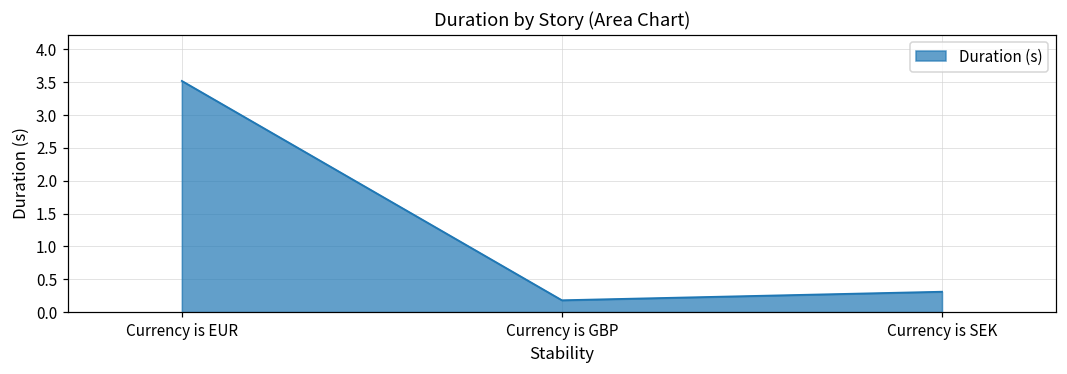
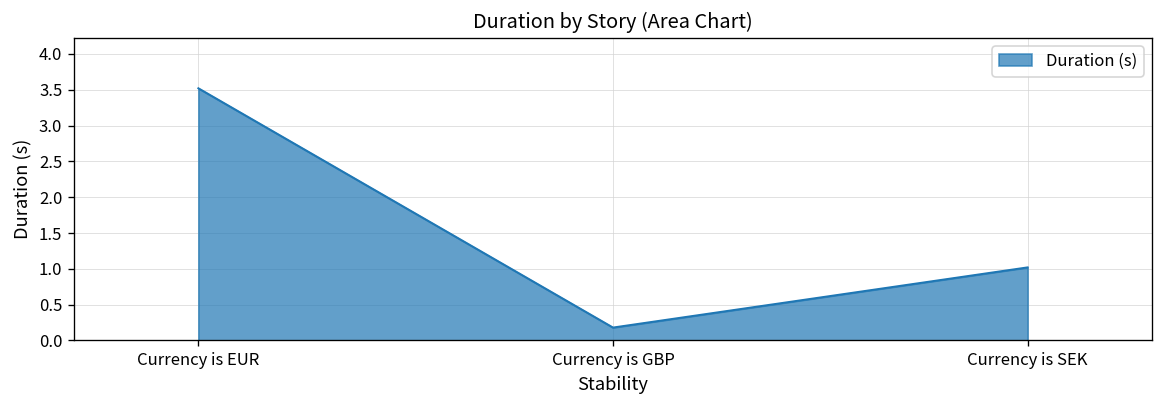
  {
    "Currency is EUR": 3.5,
    "Currency is GBP": 0.2,
-   "Currency is SEK": 0.3
+   "Currency is SEK": 1.0
  }
